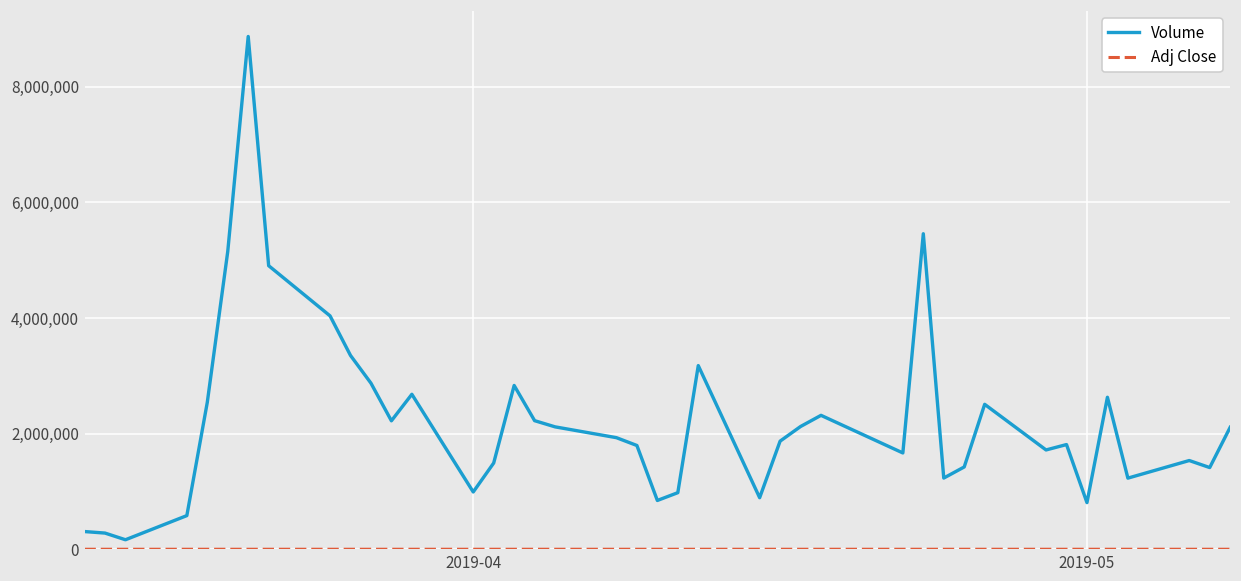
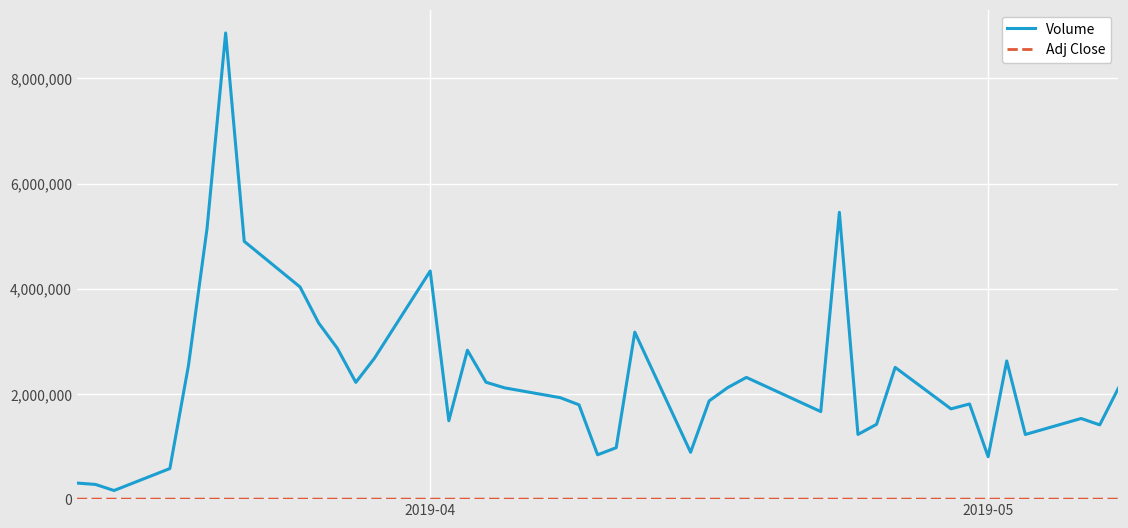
  {
    "Volume": {
-     "2019-04": "1,000,000",
+     "2019-04": "4,300,000",
      "2019-05": "800,000"
    },
    "Adj Close": {
      "2019-04": "0",
      "2019-05": "0"
    }
  }
